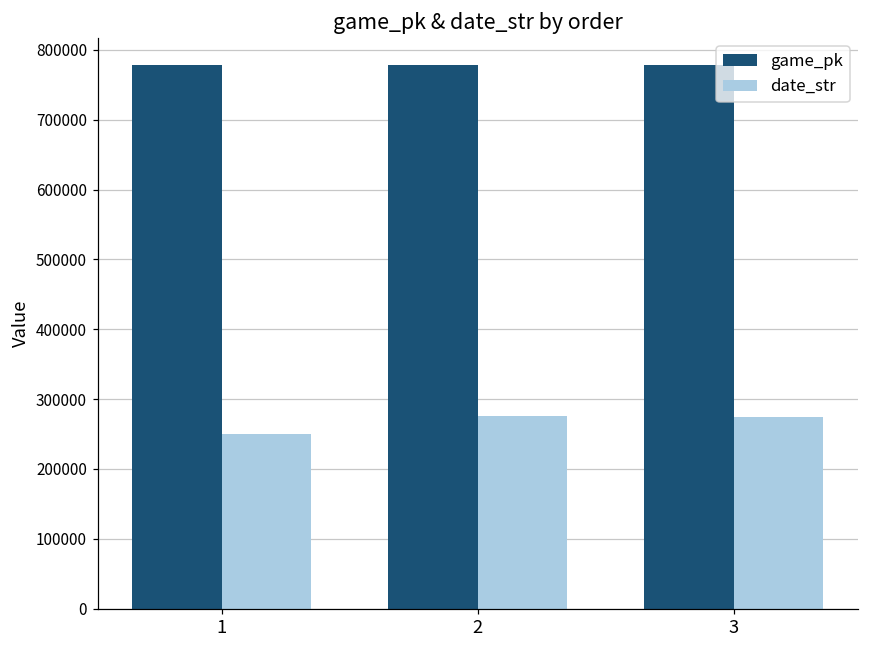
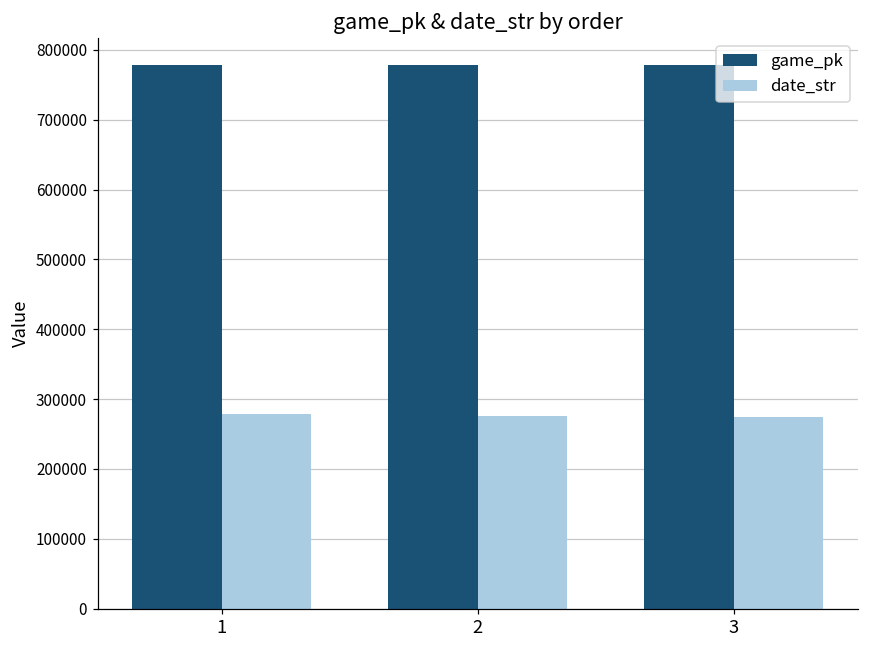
  {
    "game_pk": {
      "1": 780000,
      "2": 780000,
      "3": 780000
    },
    "date_str": {
-     "1": 250000,
+     "1": 280000,
      "2": 280000,
      "3": 270000
    }
  }
